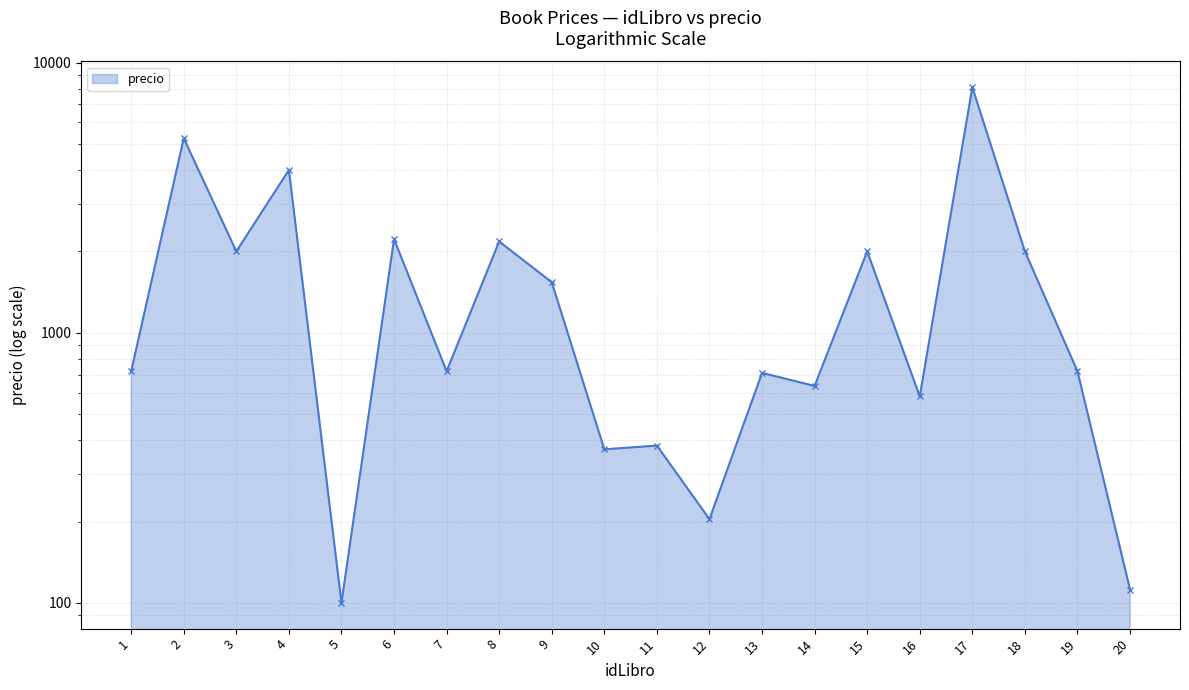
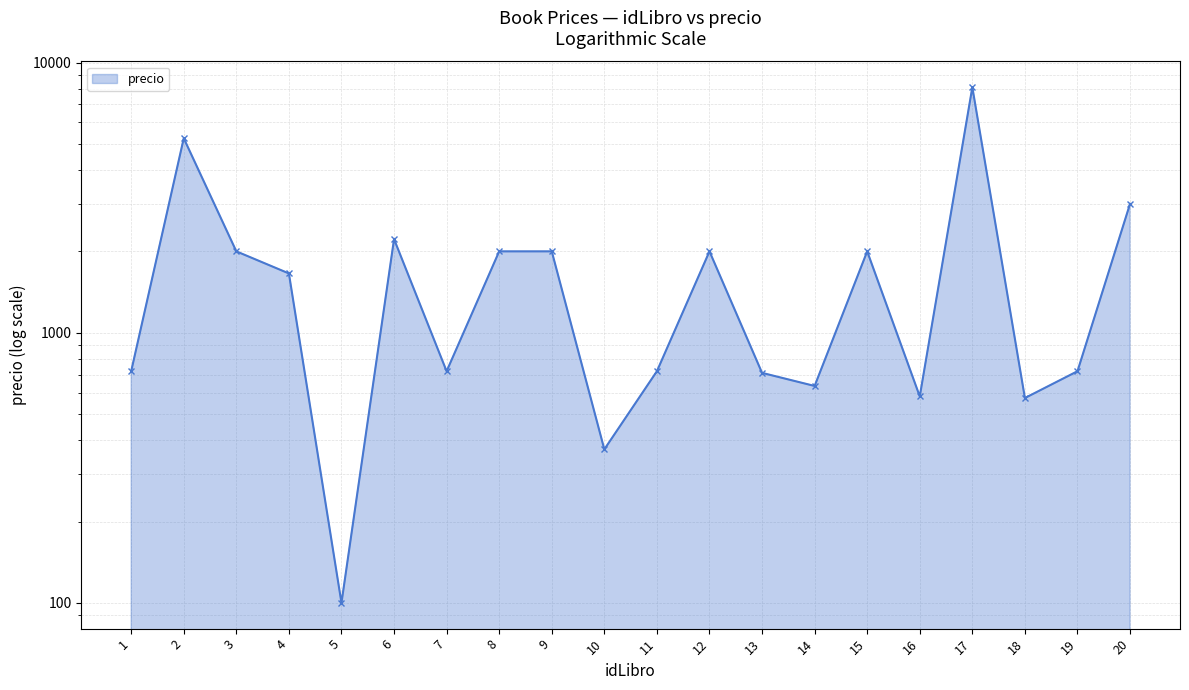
  {
    "1": 720,
    "2": 5200,
    "3": 2000,
-   "4": 4000,
+   "4": 1700,
    "5": 100,
    "6": 2200,
    "7": 720,
-   "8": 2200,
-   "9": 1500,
+   "8": 2000,
+   "9": 2000,
    "10": 370,
-   "11": 380,
-   "12": 200,
+   "11": 720,
+   "12": 2000,
    "13": 710,
    "14": 640,
    "15": 2000,
    "16": 580,
    "17": 8100,
-   "18": 2000,
+   "18": 570,
    "19": 720,
-   "20": 112
+   "20": 3000
  }
